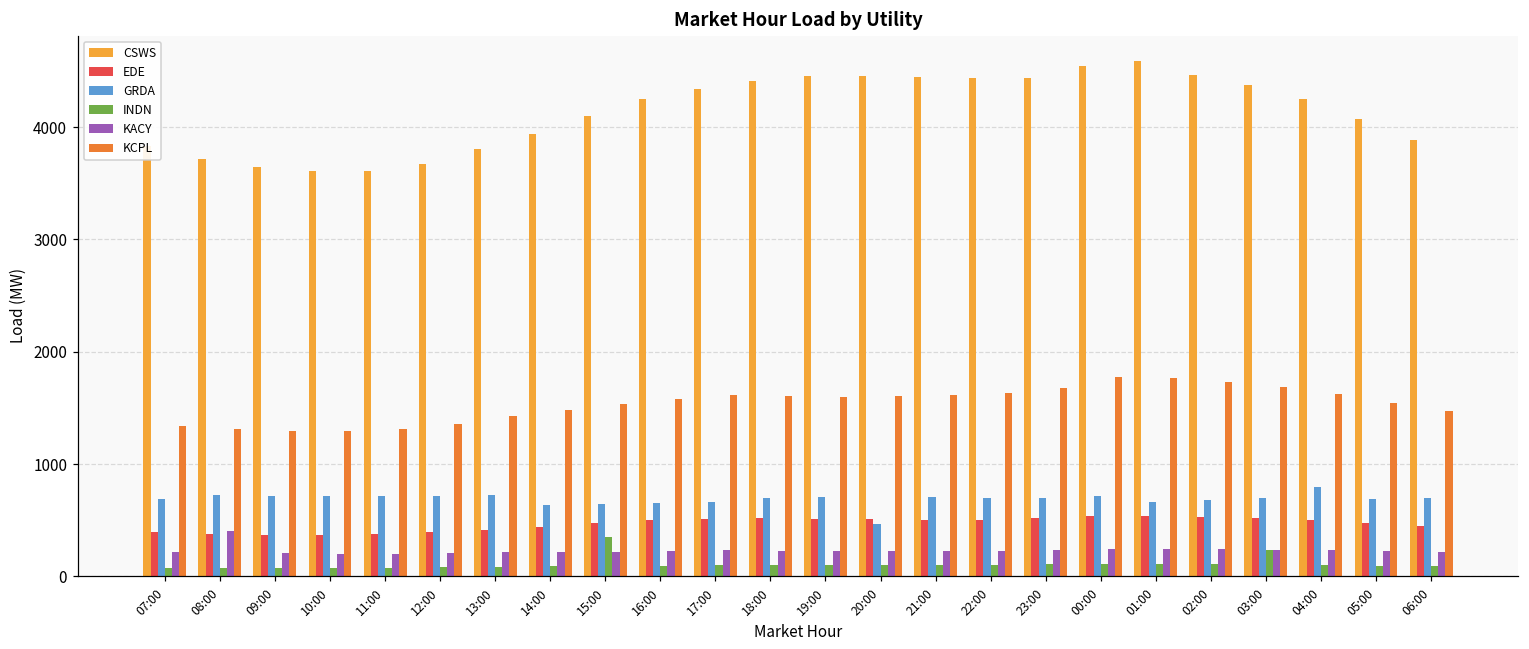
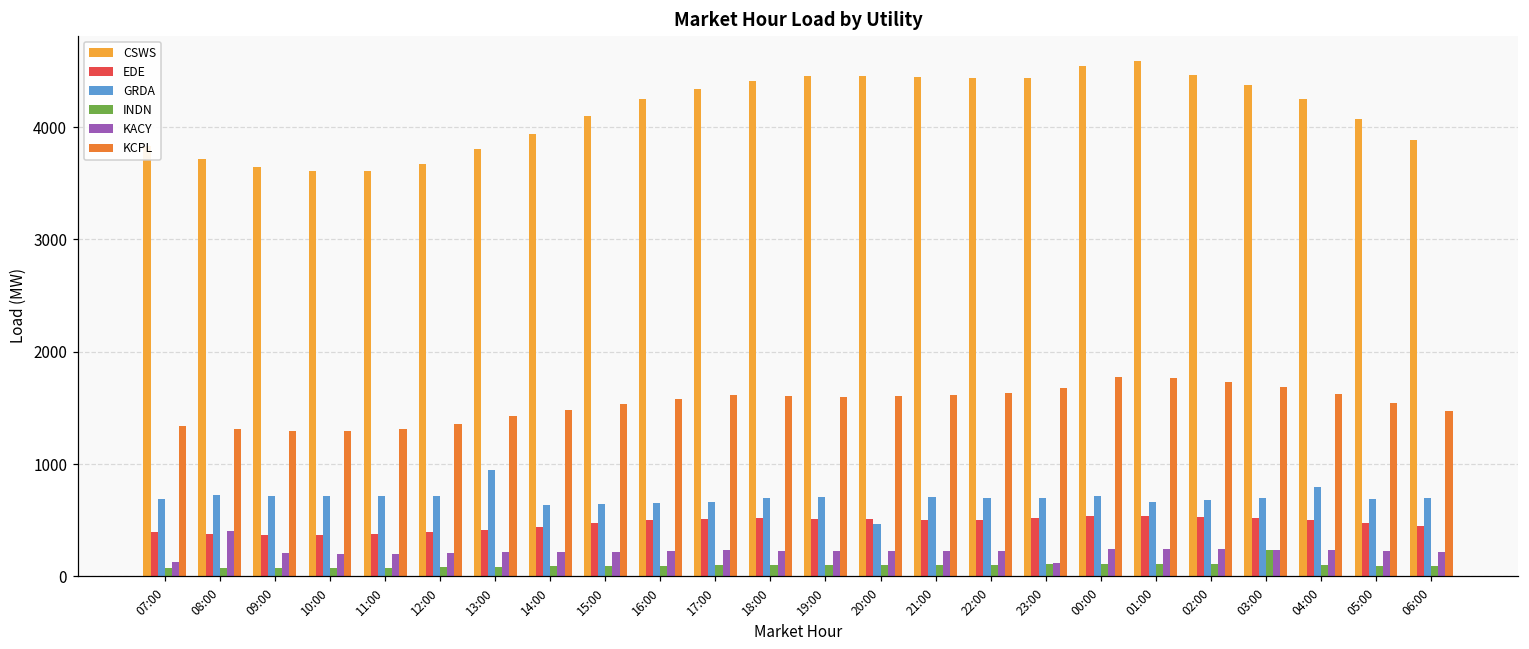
  {
    "GRDA": {
      "07:00": 690,
      "08:00": 730,
      "09:00": 720,
      "10:00": 720,
      "11:00": 720,
      "12:00": 720,
-     "13:00": 730,
+     "13:00": 940,
      "14:00": 640,
      "15:00": 650,
      "16:00": 660,
      "17:00": 660,
      "18:00": 700,
      "19:00": 710,
      "20:00": 470,
      "21:00": 710,
      "22:00": 700,
      "23:00": 700,
      "00:00": 710,
      "01:00": 670,
      "02:00": 680,
      "03:00": 700,
      "04:00": 800,
      "05:00": 680,
      "06:00": 700
    },
    "INDN": {
      "07:00": 80,
      "08:00": 80,
      "09:00": 70,
      "10:00": 70,
      "11:00": 80,
      "12:00": 80,
      "13:00": 80,
      "14:00": 90,
-     "15:00": 350,
+     "15:00": 90,
      "16:00": 100,
      "17:00": 100,
      "18:00": 100,
      "19:00": 100,
      "20:00": 100,
      "21:00": 100,
      "22:00": 100,
      "23:00": 110,
      "00:00": 110,
      "01:00": 110,
      "02:00": 110,
      "03:00": 240,
      "04:00": 100,
      "05:00": 90,
      "06:00": 90
    },
    "KACY": {
-     "07:00": 210,
+     "07:00": 130,
      "08:00": 400,
      "09:00": 200,
      "10:00": 200,
      "11:00": 200,
      "12:00": 210,
      "13:00": 220,
      "14:00": 220,
      "15:00": 220,
      "16:00": 230,
      "17:00": 230,
      "18:00": 230,
      "19:00": 230,
      "20:00": 230,
      "21:00": 220,
      "22:00": 230,
-     "23:00": 230,
+     "23:00": 120,
      "00:00": 240,
      "01:00": 240,
      "02:00": 240,
      "03:00": 240,
      "04:00": 230,
      "05:00": 230,
      "06:00": 220
    }
  }
